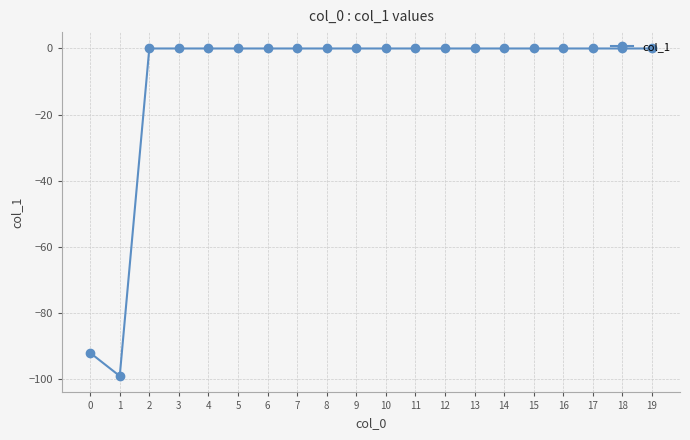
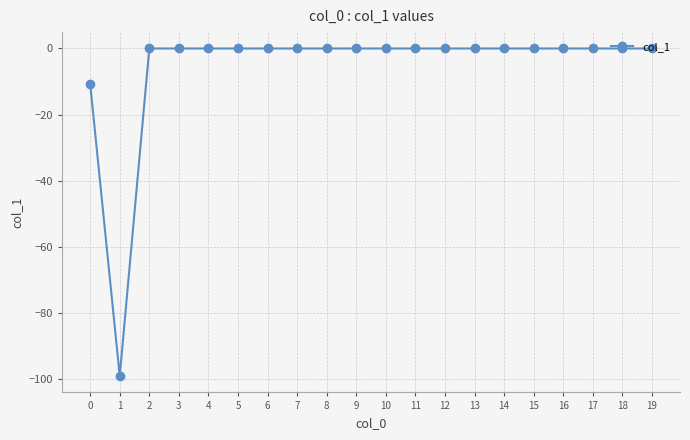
  {
-   "0": -92,
+   "0": -11,
    "1": -99,
    "2": 0,
    "3": 0,
    "4": 0,
    "5": 0,
    "6": 0,
    "7": 0,
    "8": 0,
    "9": 0,
    "10": 0,
    "11": 0,
    "12": 0,
    "13": 0,
    "14": 0,
    "15": 0,
    "16": 0,
    "17": 0,
    "18": 0,
    "19": 0
  }
